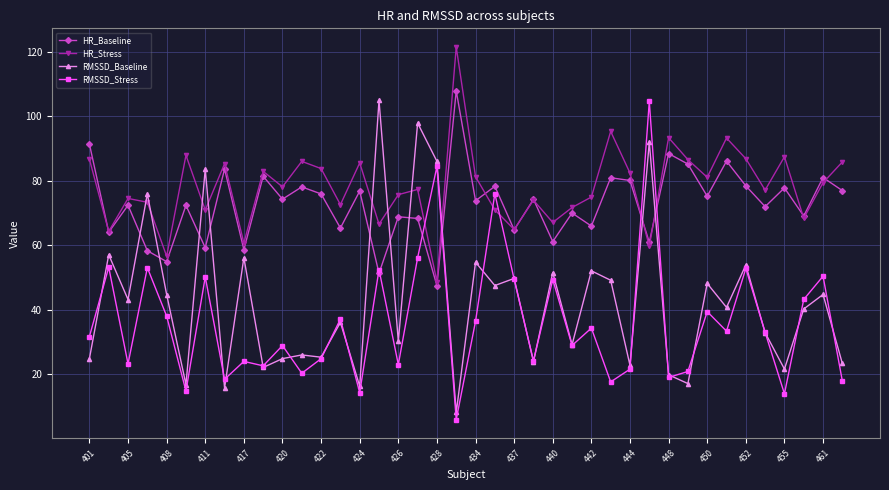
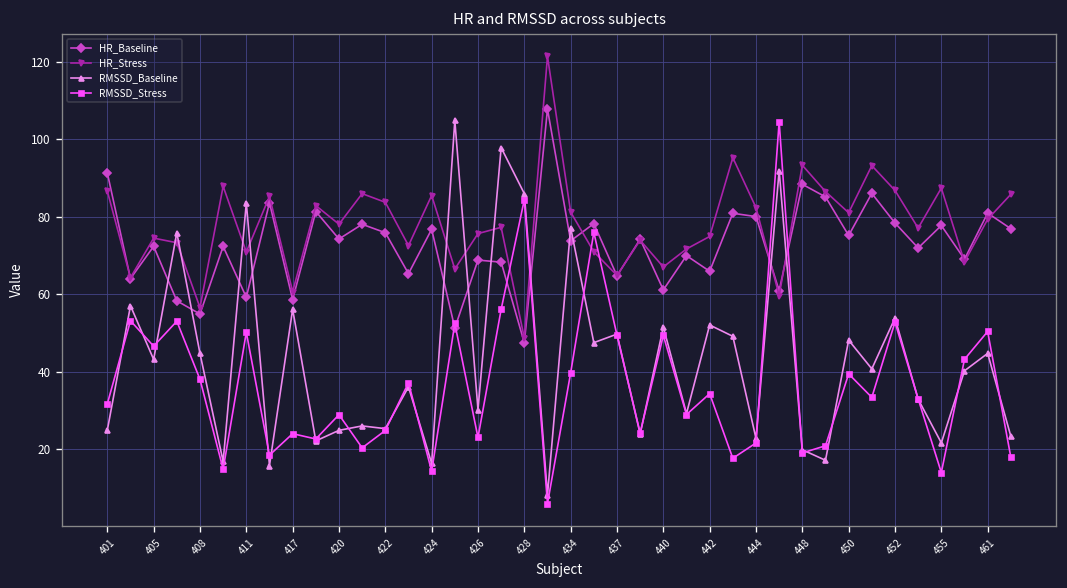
  {
    "RMSSD_Baseline": {
      "401": 25,
      "405": 43,
      "408": 45,
      "411": 84,
      "417": 56,
      "420": 25,
      "424": 16,
      "426": 30,
      "428": 86,
-     "434": 55,
+     "434": 77,
      "440": 52,
      "442": 52,
      "444": 23,
      "448": 20,
      "450": 48,
      "452": 54,
      "455": 22,
      "461": 45
    },
    "RMSSD_Stress": {
      "401": 32,
-     "405": 23,
+     "405": 47,
      "408": 38,
      "411": 50,
      "417": 24,
      "420": 29,
      "424": 14,
      "426": 23,
      "428": 84,
-     "434": 36,
+     "434": 40,
      "440": 49,
      "442": 34,
      "444": 22,
      "448": 19,
      "450": 39,
      "452": 53,
      "455": 14,
      "461": 50
    }
  }
